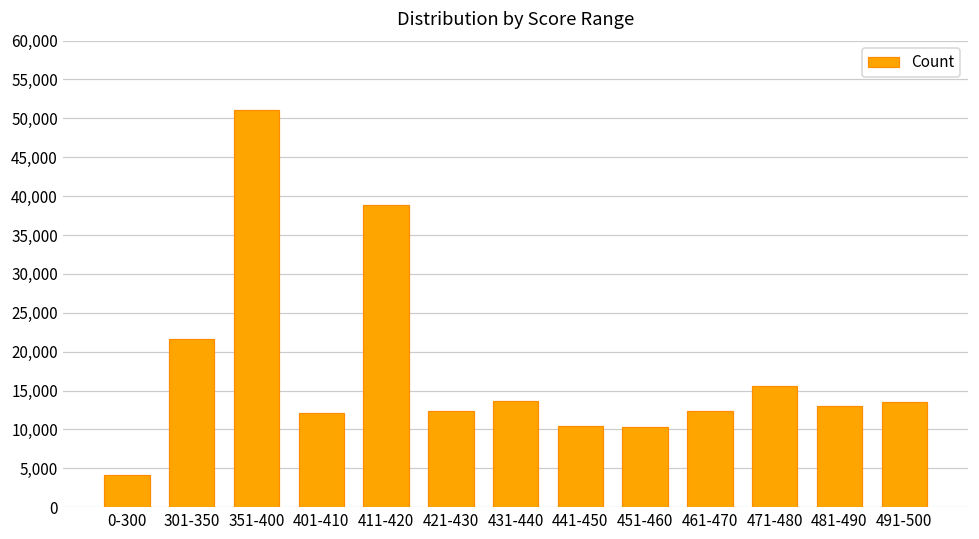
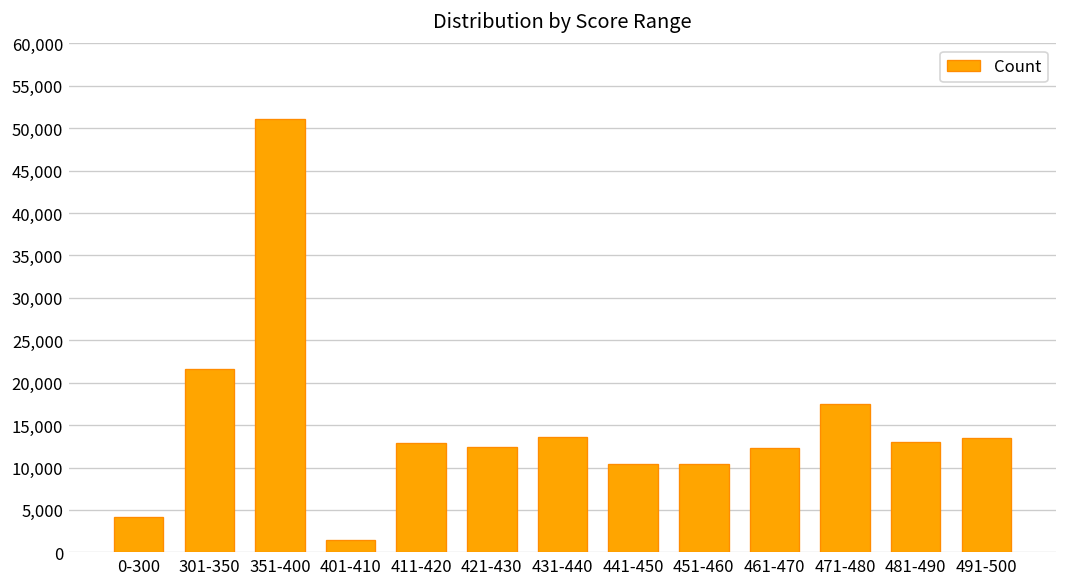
  {
    "0-300": "4,000",
    "301-350": "22,000",
    "351-400": "51,000",
-   "401-410": "12,000",
-   "411-420": "39,000",
+   "401-410": "1,000",
+   "411-420": "13,000",
    "421-430": "12,000",
    "431-440": "14,000",
    "441-450": "10,000",
    "451-460": "10,000",
    "461-470": "12,000",
-   "471-480": "16,000",
+   "471-480": "17,000",
    "481-490": "13,000",
    "491-500": "13,000"
  }
